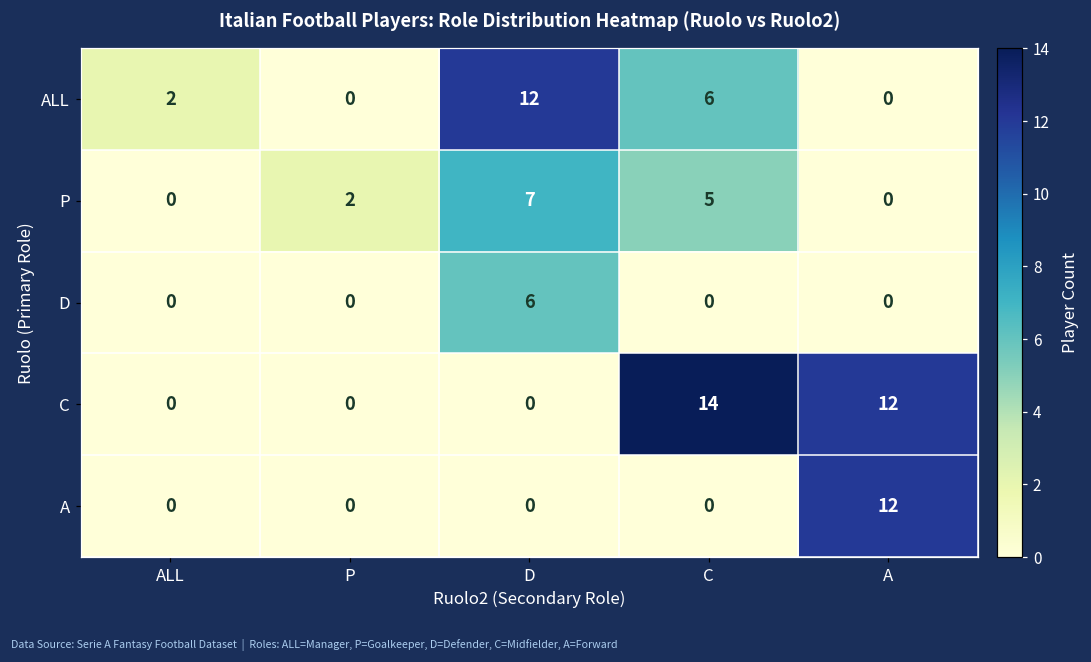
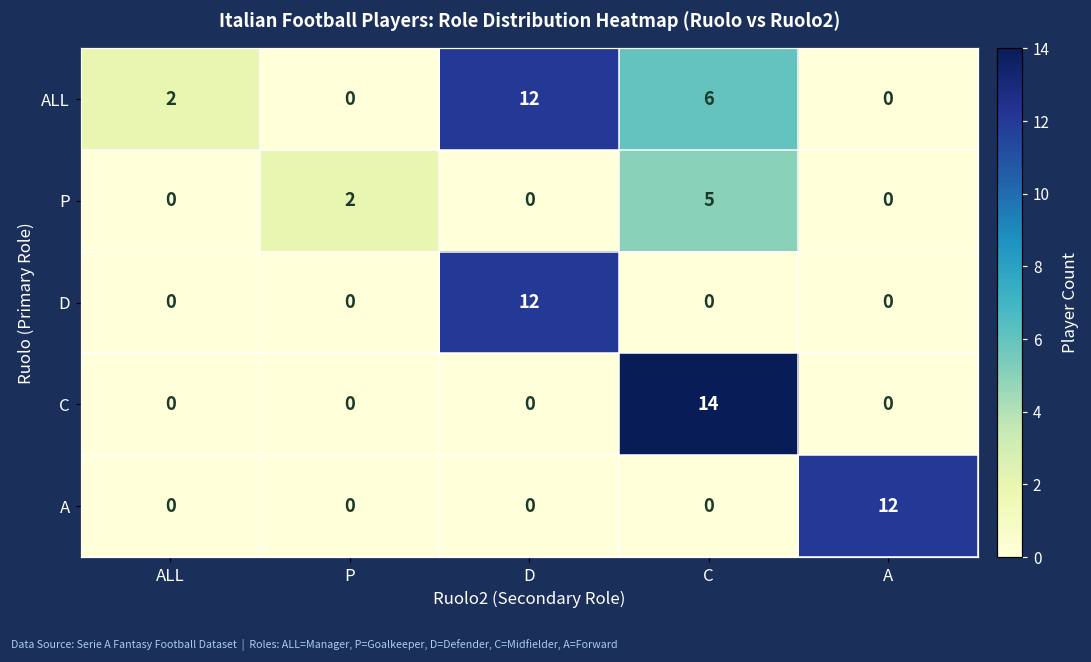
  {
    "ALL": {
      "ALL": 2,
      "P": 0,
      "D": 12,
      "C": 6,
      "A": 0
    },
    "P": {
      "ALL": 0,
      "P": 2,
-     "D": 7,
+     "D": 0,
      "C": 5,
      "A": 0
    },
    "D": {
      "ALL": 0,
      "P": 0,
-     "D": 6,
+     "D": 12,
      "C": 0,
      "A": 0
    },
    "C": {
      "ALL": 0,
      "P": 0,
      "D": 0,
      "C": 14,
-     "A": 12
+     "A": 0
    },
    "A": {
      "ALL": 0,
      "P": 0,
      "D": 0,
      "C": 0,
      "A": 12
    }
  }
